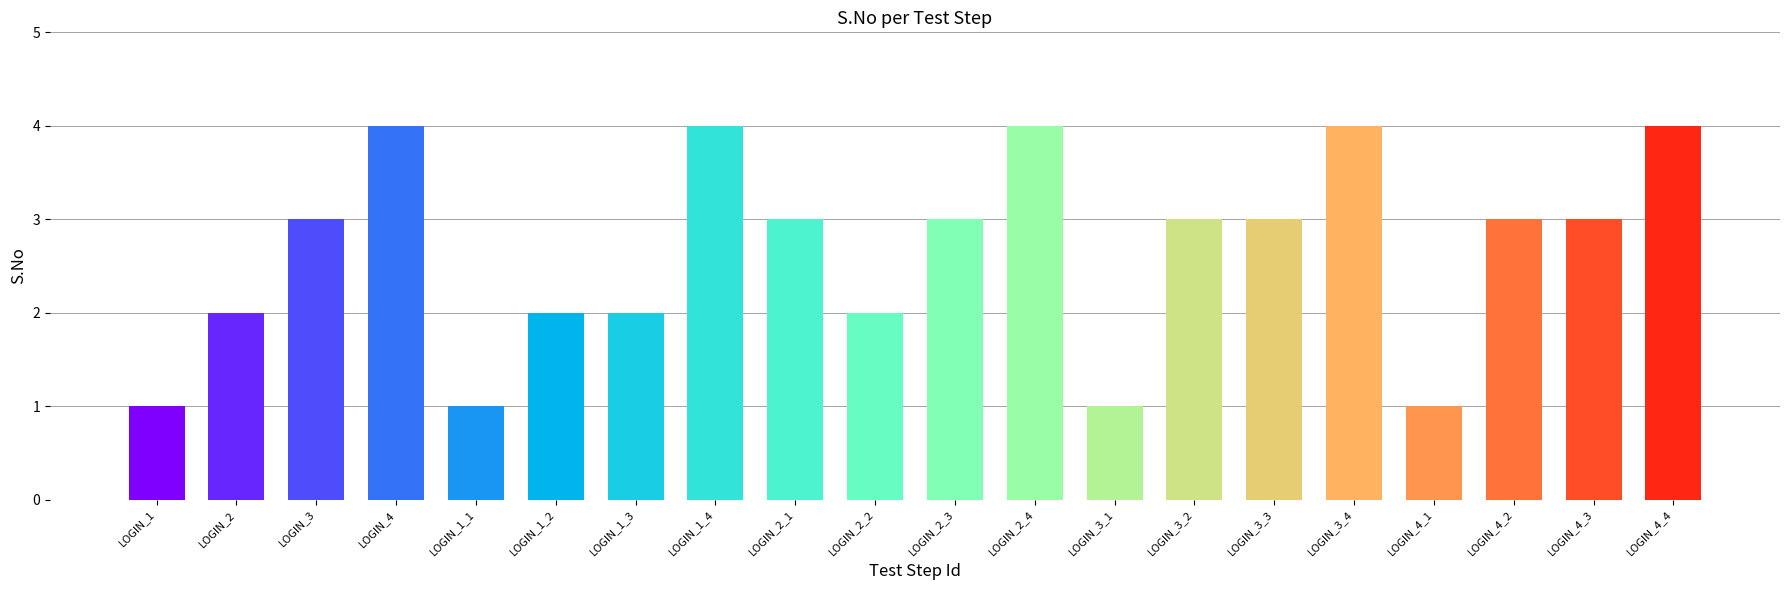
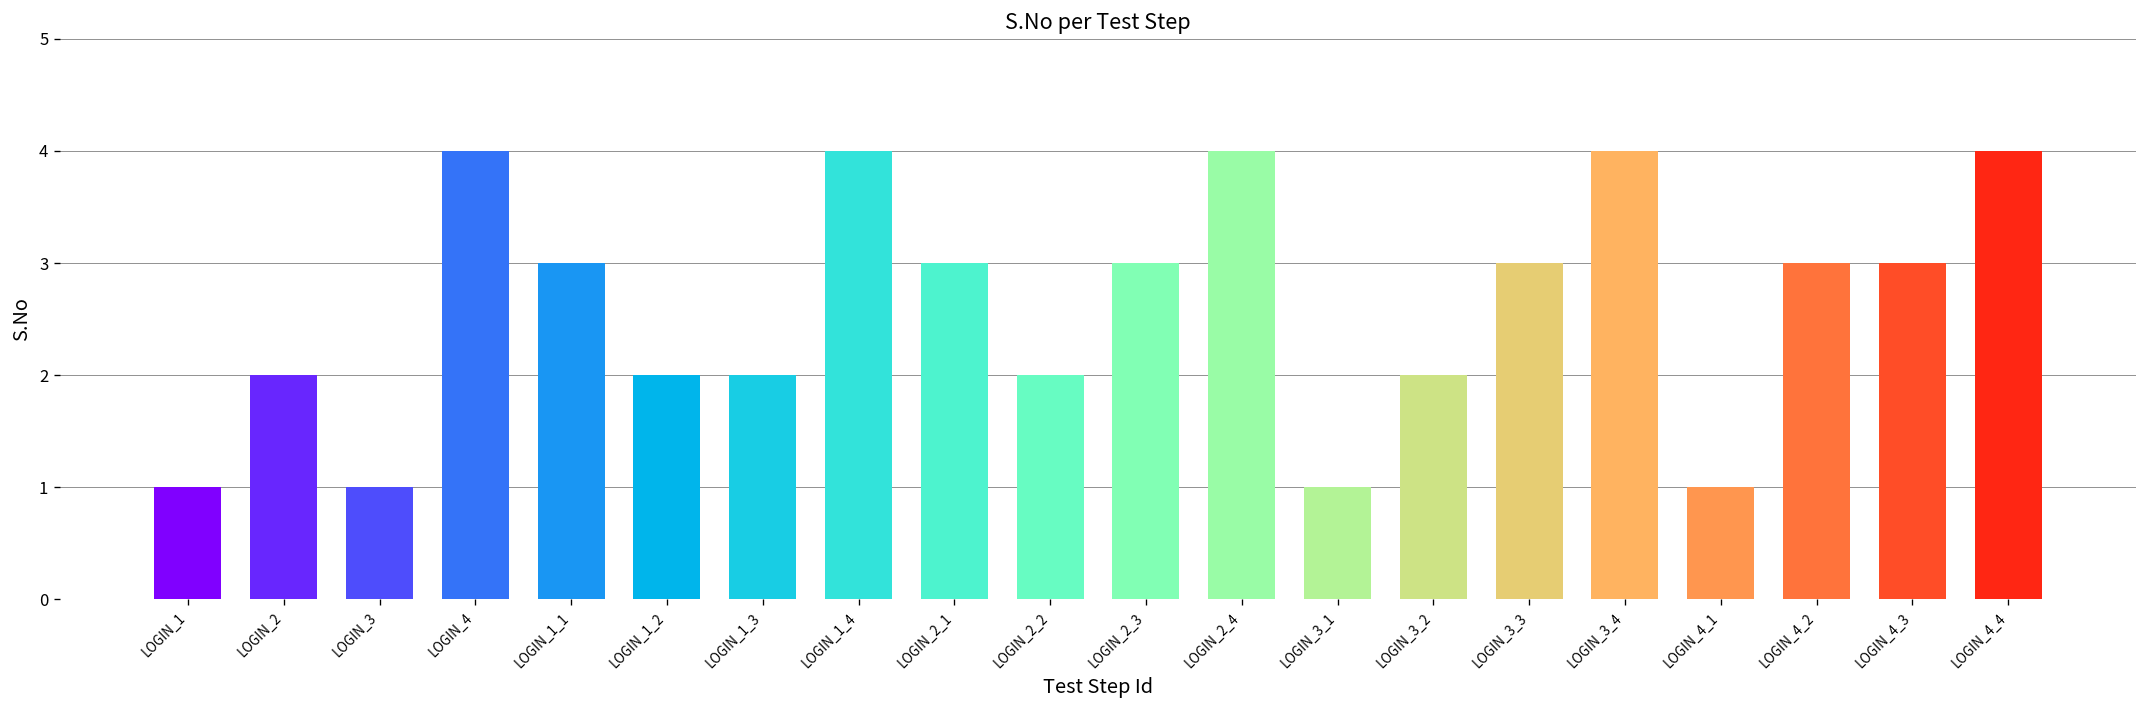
  {
    "LOGIN_1": 1,
    "LOGIN_2": 2,
-   "LOGIN_3": 3,
+   "LOGIN_3": 1,
    "LOGIN_4": 4,
-   "LOGIN_1_1": 1,
+   "LOGIN_1_1": 3,
    "LOGIN_1_2": 2,
    "LOGIN_1_3": 2,
    "LOGIN_1_4": 4,
    "LOGIN_2_1": 3,
    "LOGIN_2_2": 2,
    "LOGIN_2_3": 3,
    "LOGIN_2_4": 4,
    "LOGIN_3_1": 1,
-   "LOGIN_3_2": 3,
+   "LOGIN_3_2": 2,
    "LOGIN_3_3": 3,
    "LOGIN_3_4": 4,
    "LOGIN_4_1": 1,
    "LOGIN_4_2": 3,
    "LOGIN_4_3": 3,
    "LOGIN_4_4": 4
  }
